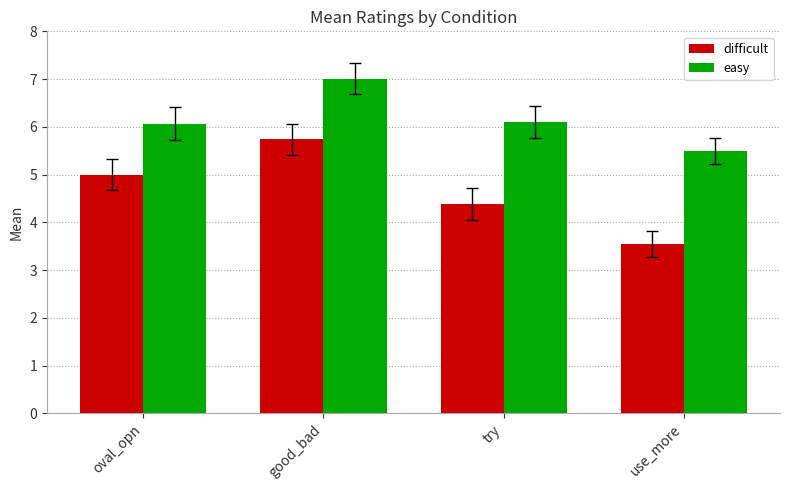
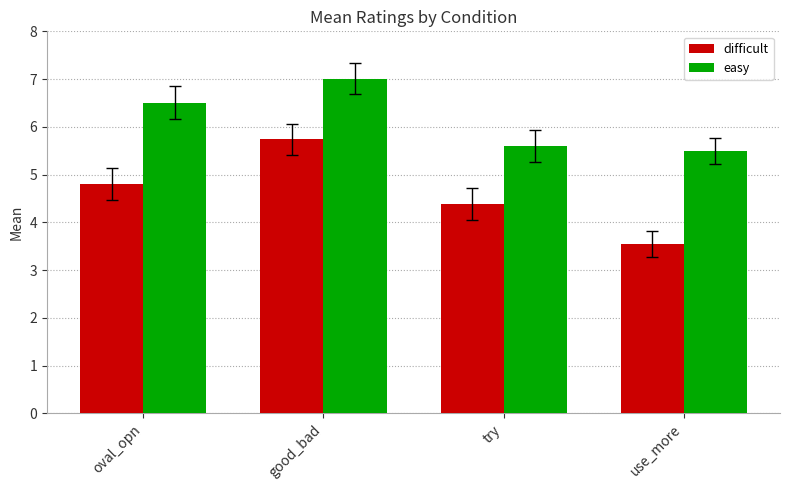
  {
    "difficult": {
-     "oval_opn": 5.0,
+     "oval_opn": 4.8,
      "good_bad": 5.7,
      "try": 4.4,
      "use_more": 3.6
    },
    "easy": {
-     "oval_opn": 6.1,
+     "oval_opn": 6.5,
      "good_bad": 7.0,
-     "try": 6.1,
+     "try": 5.6,
      "use_more": 5.5
    }
  }
